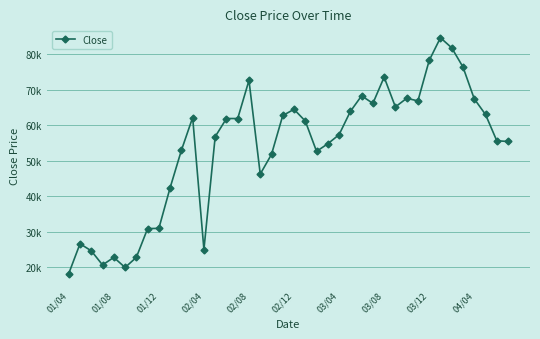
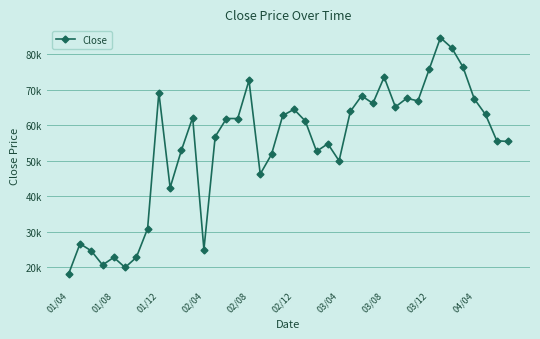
  {
    "01/04": 18000,
    "01/08": 23000,
-   "01/12": 31000,
+   "01/12": 69000,
    "02/04": 25000,
    "02/08": 73000,
    "02/12": 64000,
-   "03/04": 57000,
+   "03/04": 50000,
    "03/08": 74000,
-   "03/12": 78000,
+   "03/12": 76000,
    "04/04": 67000
  }
